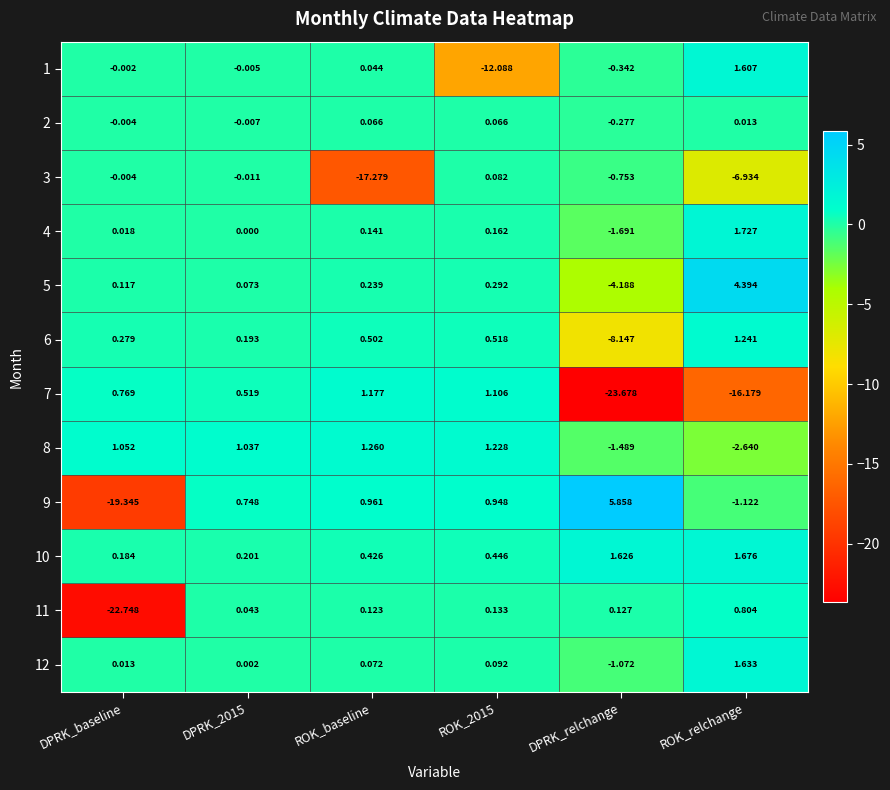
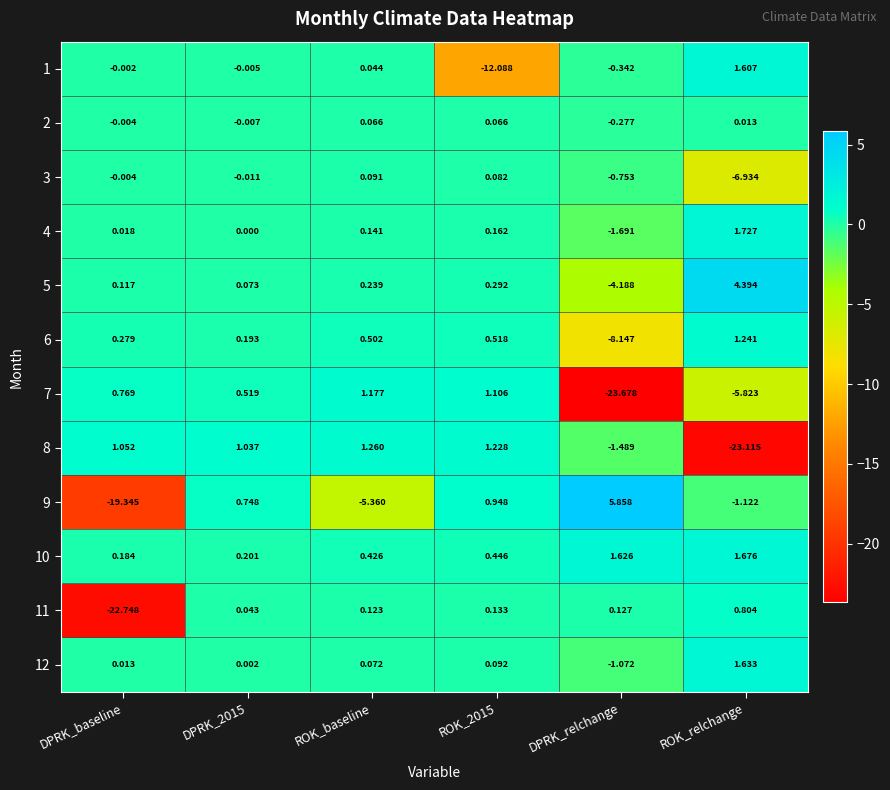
  {
    "1": {
      "DPRK_baseline": -0.002,
      "DPRK_2015": -0.005,
      "ROK_baseline": 0.044,
      "ROK_2015": -12.088,
      "DPRK_relchange": -0.342,
      "ROK_relchange": 1.607
    },
    "2": {
      "DPRK_baseline": -0.004,
      "DPRK_2015": -0.007,
      "ROK_baseline": 0.066,
      "ROK_2015": 0.066,
      "DPRK_relchange": -0.277,
      "ROK_relchange": 0.013
    },
    "3": {
      "DPRK_baseline": -0.004,
      "DPRK_2015": -0.011,
-     "ROK_baseline": -17.279,
+     "ROK_baseline": 0.091,
      "ROK_2015": 0.082,
      "DPRK_relchange": -0.753,
      "ROK_relchange": -6.934
    },
    "4": {
      "DPRK_baseline": 0.018,
      "DPRK_2015": 0.000,
      "ROK_baseline": 0.141,
      "ROK_2015": 0.162,
      "DPRK_relchange": -1.691,
      "ROK_relchange": 1.727
    },
    "5": {
      "DPRK_baseline": 0.117,
      "DPRK_2015": 0.073,
      "ROK_baseline": 0.239,
      "ROK_2015": 0.292,
      "DPRK_relchange": -4.188,
      "ROK_relchange": 4.394
    },
    "6": {
      "DPRK_baseline": 0.279,
      "DPRK_2015": 0.193,
      "ROK_baseline": 0.502,
      "ROK_2015": 0.518,
      "DPRK_relchange": -8.147,
      "ROK_relchange": 1.241
    },
    "7": {
      "DPRK_baseline": 0.769,
      "DPRK_2015": 0.519,
      "ROK_baseline": 1.177,
      "ROK_2015": 1.106,
      "DPRK_relchange": -23.678,
-     "ROK_relchange": -16.179
+     "ROK_relchange": -5.823
    },
    "8": {
      "DPRK_baseline": 1.052,
      "DPRK_2015": 1.037,
      "ROK_baseline": 1.260,
      "ROK_2015": 1.228,
      "DPRK_relchange": -1.489,
-     "ROK_relchange": -2.640
+     "ROK_relchange": -23.115
    },
    "9": {
      "DPRK_baseline": -19.345,
      "DPRK_2015": 0.748,
-     "ROK_baseline": 0.961,
+     "ROK_baseline": -5.360,
      "ROK_2015": 0.948,
      "DPRK_relchange": 5.858,
      "ROK_relchange": -1.122
    },
    "10": {
      "DPRK_baseline": 0.184,
      "DPRK_2015": 0.201,
      "ROK_baseline": 0.426,
      "ROK_2015": 0.446,
      "DPRK_relchange": 1.626,
      "ROK_relchange": 1.676
    },
    "11": {
      "DPRK_baseline": -22.748,
      "DPRK_2015": 0.043,
      "ROK_baseline": 0.123,
      "ROK_2015": 0.133,
      "DPRK_relchange": 0.127,
      "ROK_relchange": 0.804
    },
    "12": {
      "DPRK_baseline": 0.013,
      "DPRK_2015": 0.002,
      "ROK_baseline": 0.072,
      "ROK_2015": 0.092,
      "DPRK_relchange": -1.072,
      "ROK_relchange": 1.633
    }
  }
